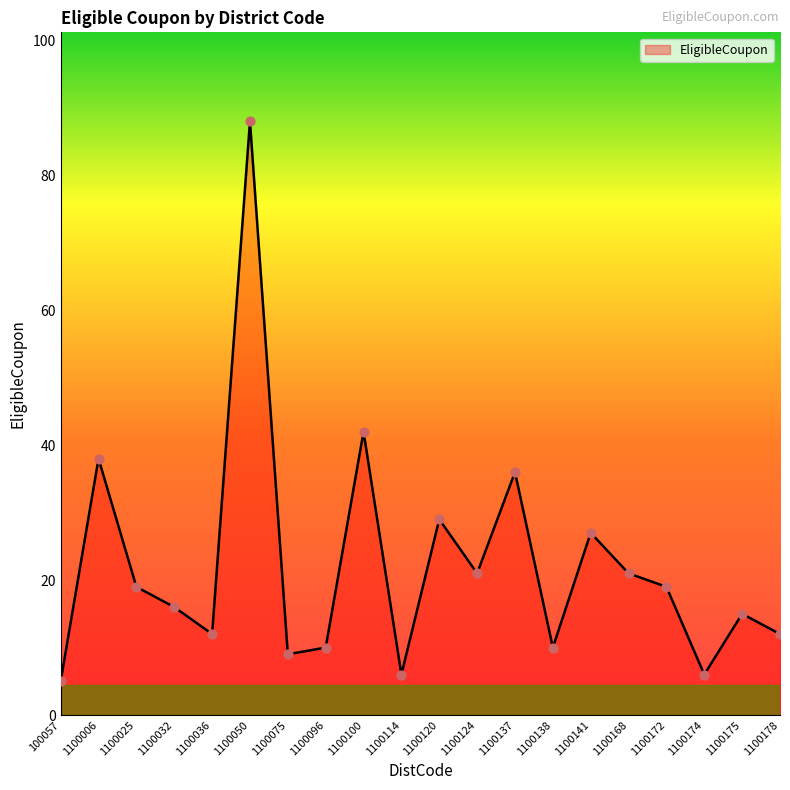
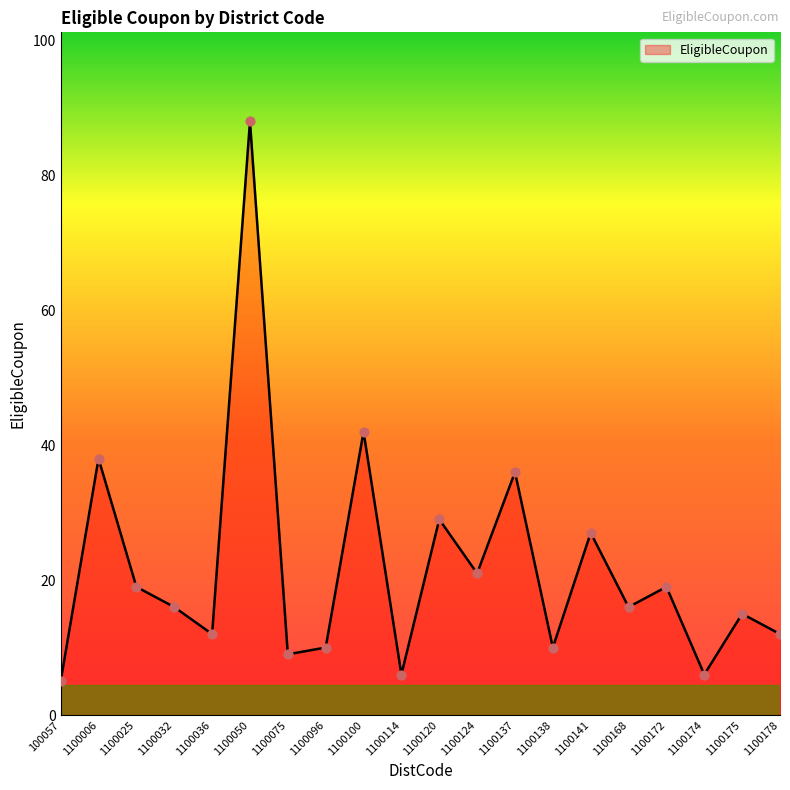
  {
    "100057": 5,
    "1100006": 38,
    "1100025": 19,
    "1100032": 16,
    "1100036": 12,
    "1100050": 88,
    "1100075": 9,
    "1100096": 10,
    "1100100": 42,
    "1100114": 6,
    "1100120": 29,
    "1100124": 21,
    "1100137": 36,
    "1100138": 10,
    "1100141": 27,
-   "1100168": 21,
+   "1100168": 16,
    "1100172": 19,
    "1100174": 6,
    "1100175": 15,
    "1100178": 12
  }
